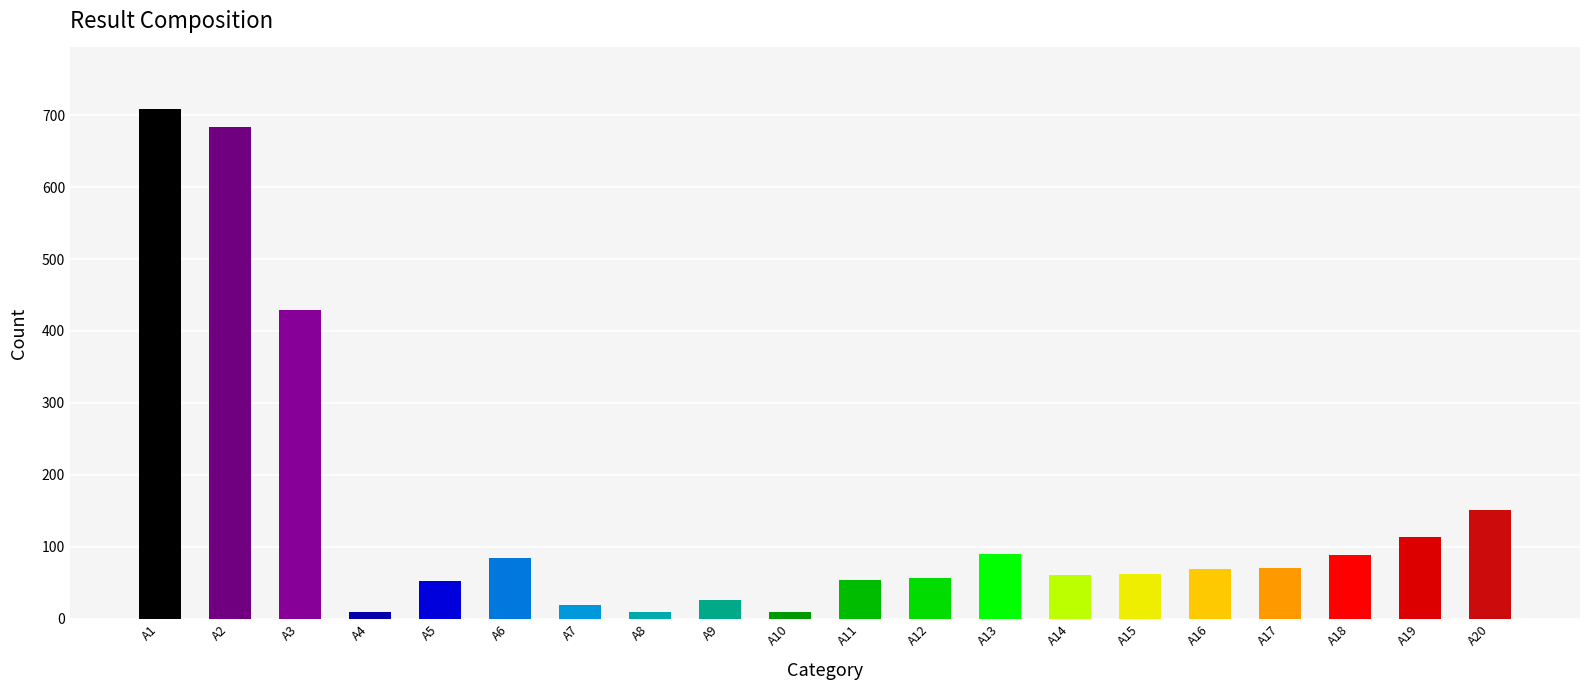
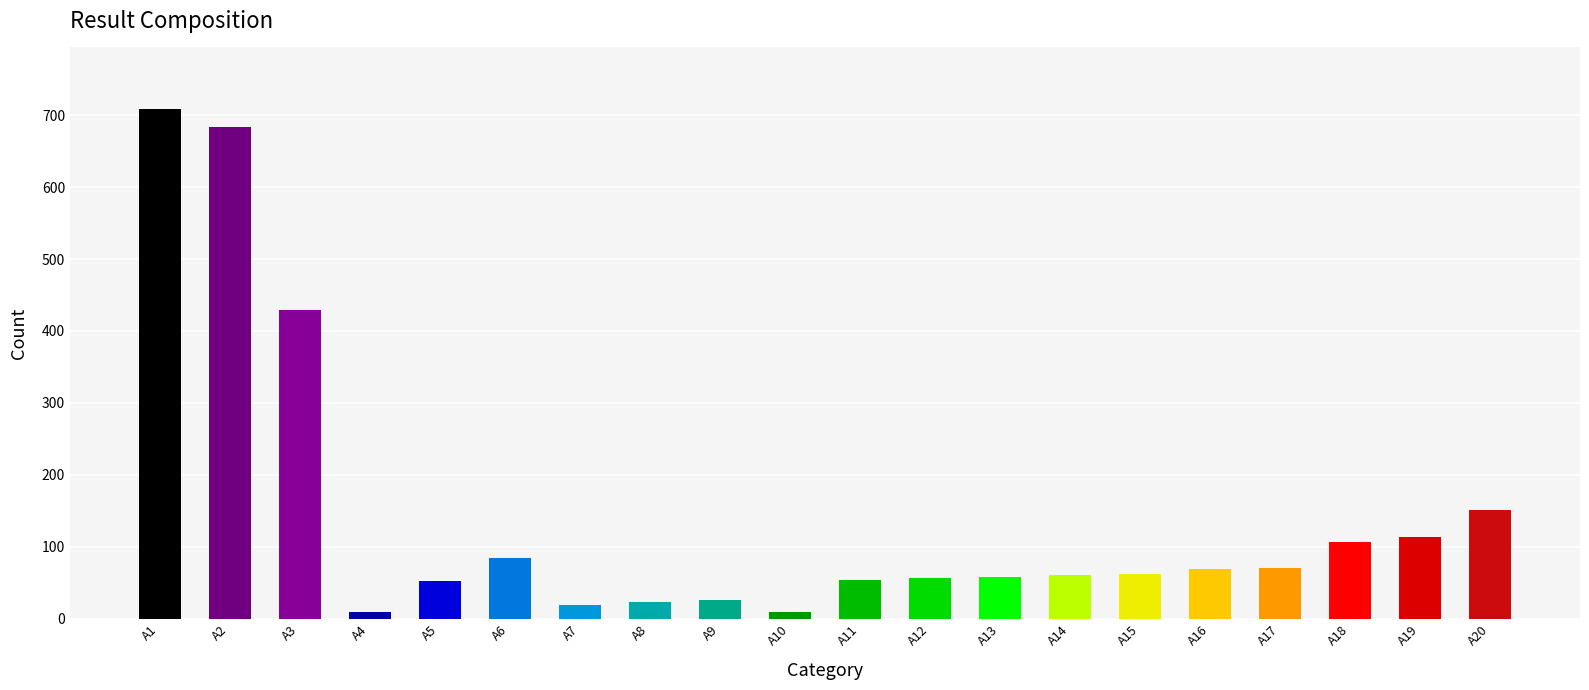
  {
    "A1": 710,
    "A2": 680,
    "A3": 430,
    "A4": 10,
    "A5": 50,
    "A6": 80,
    "A7": 20,
-   "A8": 10,
+   "A8": 20,
    "A9": 30,
    "A10": 10,
    "A11": 50,
    "A12": 60,
-   "A13": 90,
+   "A13": 60,
    "A14": 60,
    "A15": 60,
    "A16": 70,
    "A17": 70,
-   "A18": 90,
+   "A18": 110,
    "A19": 110,
    "A20": 150
  }
